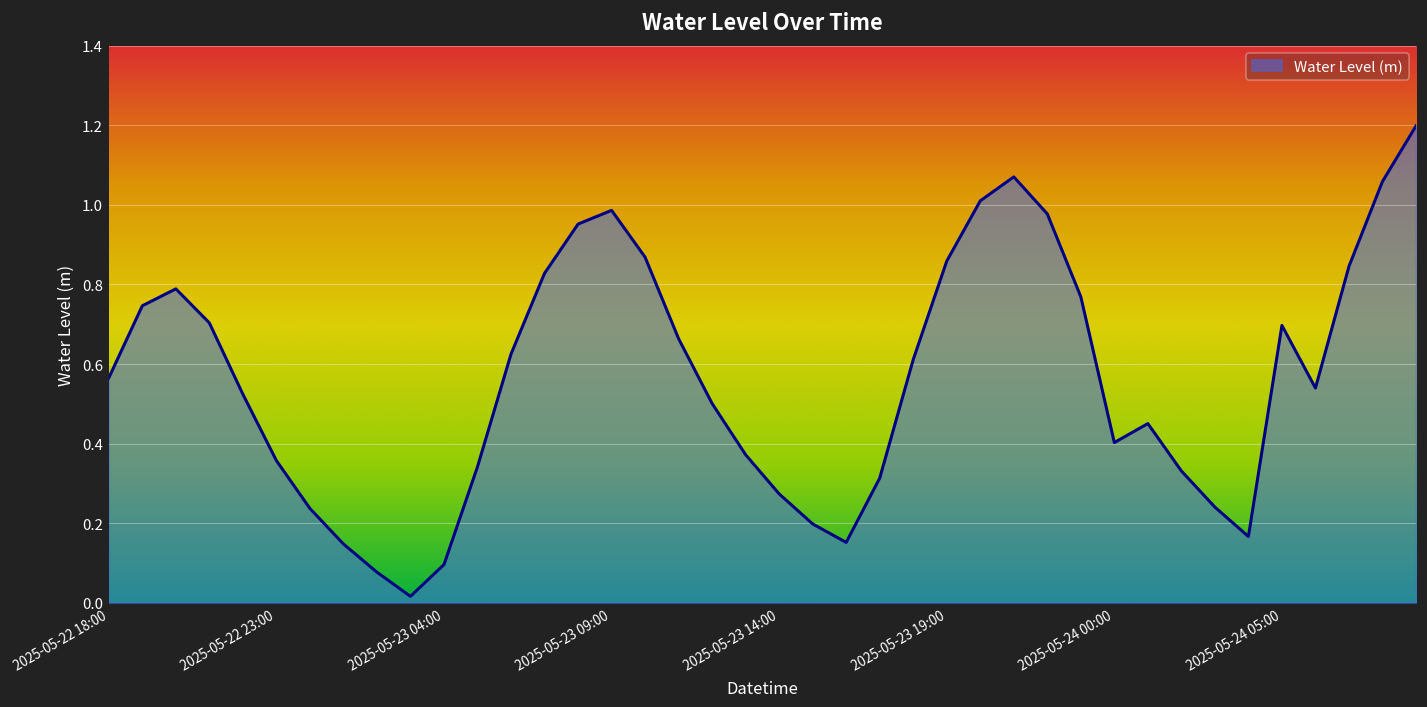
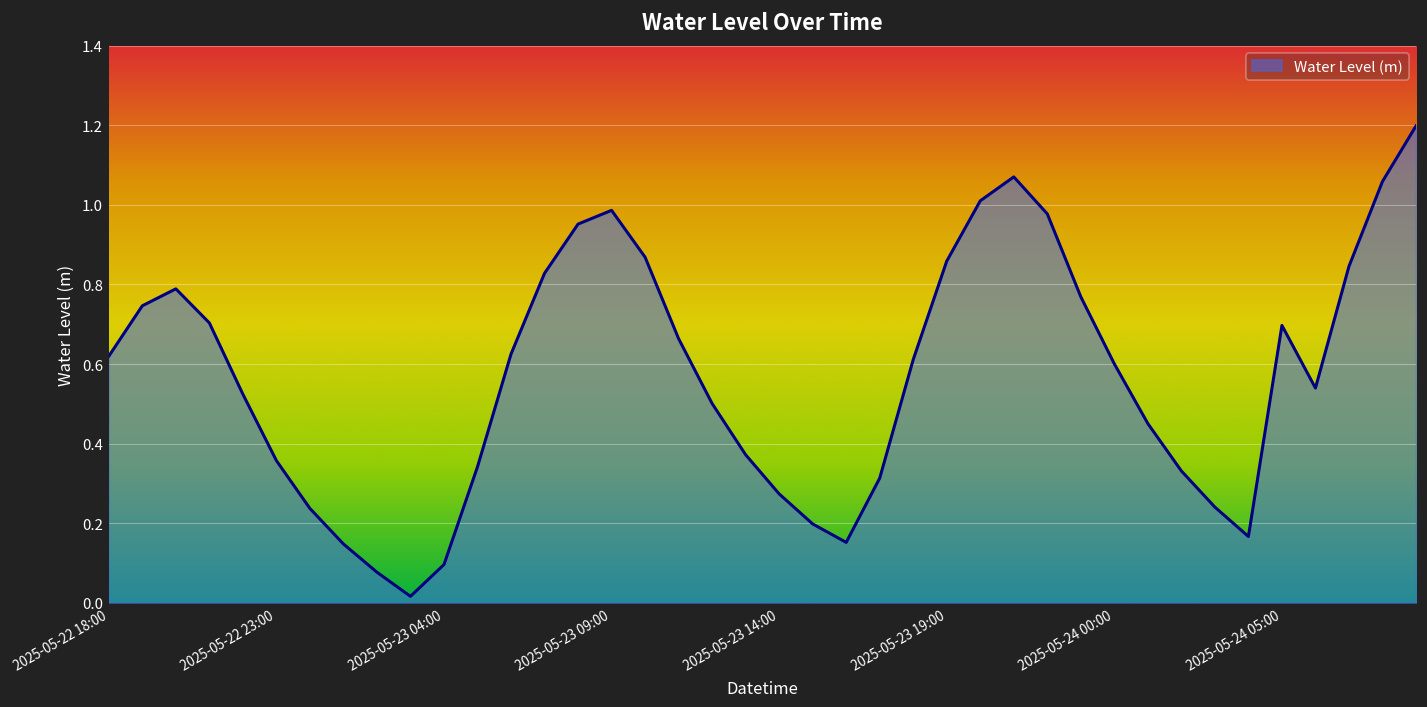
  {
-   "2025-05-22 18:00": 0.57,
+   "2025-05-22 18:00": 0.62,
    "2025-05-22 23:00": 0.36,
    "2025-05-23 04:00": 0.10,
    "2025-05-23 09:00": 0.99,
    "2025-05-23 14:00": 0.27,
    "2025-05-23 19:00": 0.86,
-   "2025-05-24 00:00": 0.40,
+   "2025-05-24 00:00": 0.60,
    "2025-05-24 05:00": 0.70
  }
